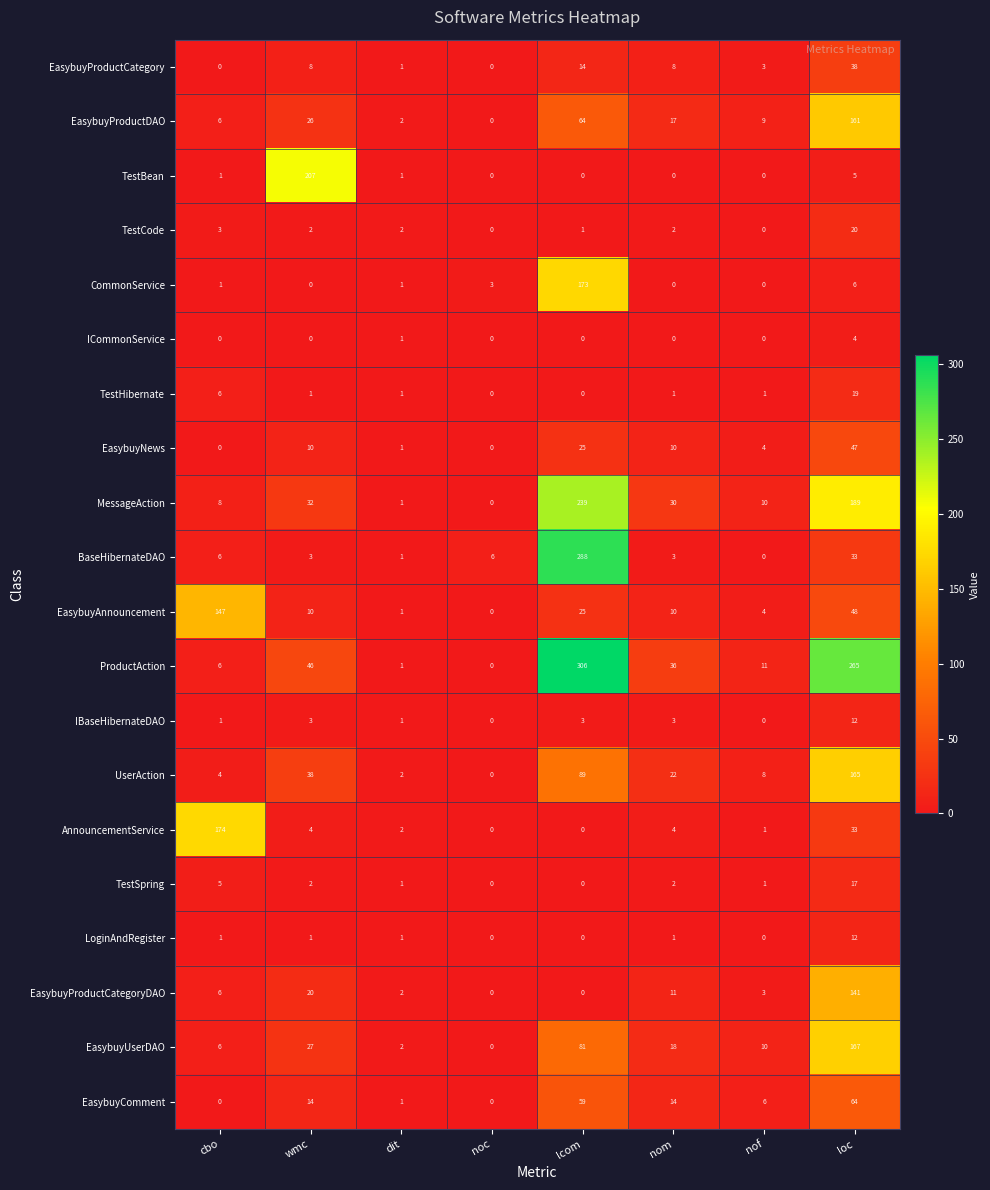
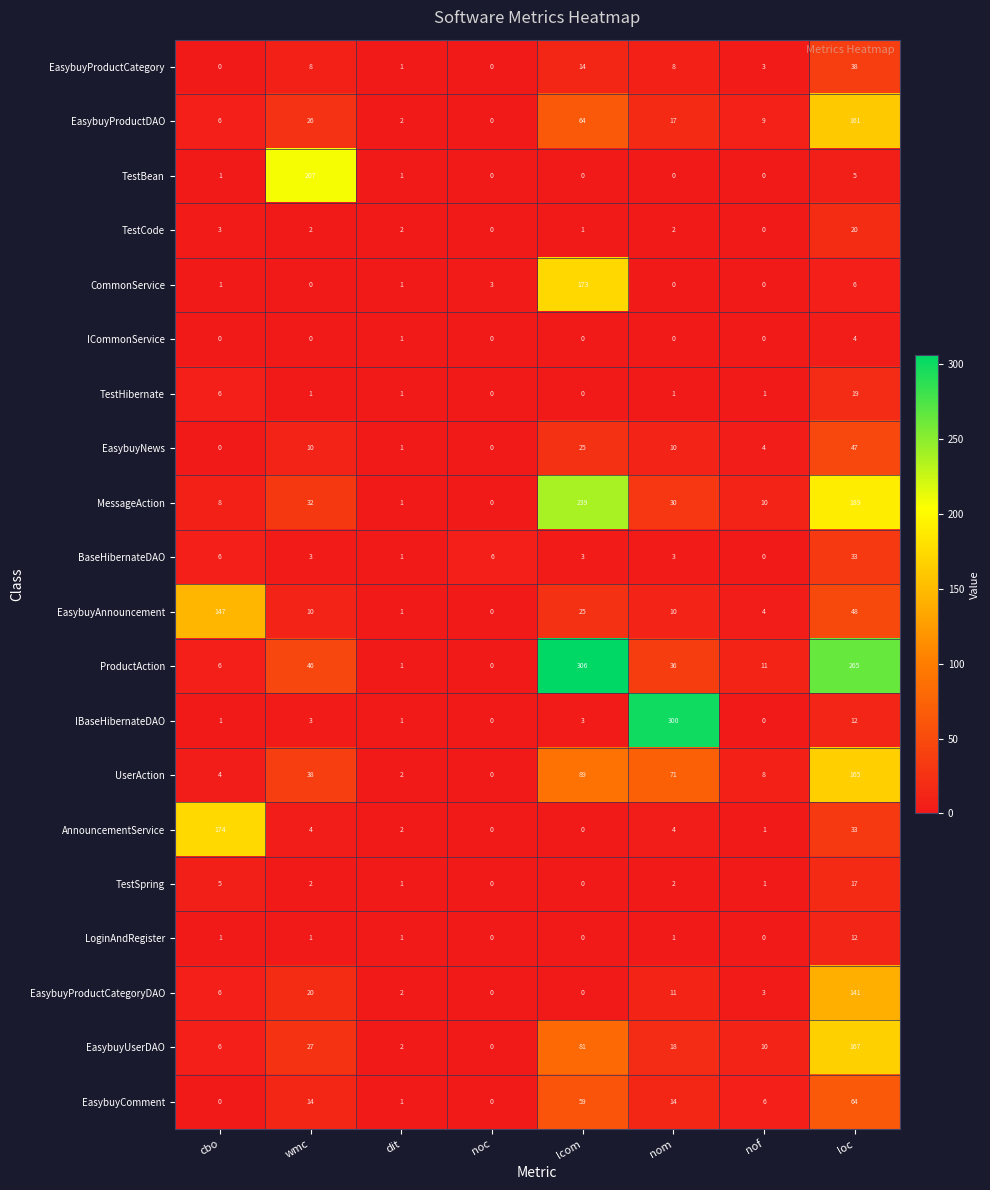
  {
    "EasybuyProductCategory": {
      "cbo": 0,
      "wmc": 8,
      "dit": 1,
      "noc": 0,
      "lcom": 14,
      "nom": 8,
      "nof": 3
    },
    "EasybuyProductDAO": {
      "cbo": 6,
      "wmc": 26,
      "dit": 2,
      "noc": 0,
      "lcom": 64,
      "nom": 17,
      "nof": 9,
      "loc": 161
    },
    "TestBean": {
      "cbo": 1,
      "wmc": 207,
      "dit": 1,
      "noc": 0,
      "lcom": 0,
      "nom": 0,
      "nof": 0,
      "loc": 5
    },
    "TestCode": {
      "cbo": 3,
      "wmc": 2,
      "dit": 2,
      "noc": 0,
      "lcom": 1,
      "nom": 2,
      "nof": 0,
      "loc": 20
    },
    "CommonService": {
      "cbo": 1,
      "wmc": 0,
      "dit": 1,
      "noc": 3,
      "lcom": 173,
      "nom": 0,
      "nof": 0,
      "loc": 6
    },
    "ICommonService": {
      "cbo": 0,
      "wmc": 0,
      "dit": 1,
      "noc": 0,
      "lcom": 0,
      "nom": 0,
      "nof": 0,
      "loc": 4
    },
    "TestHibernate": {
      "cbo": 6,
      "wmc": 1,
      "dit": 1,
      "noc": 0,
      "lcom": 0,
      "nom": 1,
      "nof": 1,
      "loc": 19
    },
    "EasybuyNews": {
      "cbo": 0,
      "wmc": 10,
      "dit": 1,
      "noc": 0,
      "lcom": 25,
      "nom": 10,
      "nof": 4,
      "loc": 47
    },
    "MessageAction": {
      "cbo": 8,
      "wmc": 32,
      "dit": 1,
      "noc": 0,
      "lcom": 239,
      "nom": 30,
      "nof": 10,
      "loc": 189
    },
    "BaseHibernateDAO": {
      "cbo": 6,
      "wmc": 3,
      "dit": 1,
      "noc": 6,
-     "lcom": 288,
+     "lcom": 3,
      "nom": 3,
      "nof": 0,
      "loc": 33
    },
    "EasybuyAnnouncement": {
      "cbo": 147,
      "wmc": 10,
      "dit": 1,
      "noc": 0,
      "lcom": 25,
      "nom": 10,
      "nof": 4,
      "loc": 48
    },
    "ProductAction": {
      "cbo": 6,
      "wmc": 46,
      "dit": 1,
      "noc": 0,
      "lcom": 306,
      "nom": 36,
      "nof": 11,
      "loc": 265
    },
    "IBaseHibernateDAO": {
      "cbo": 1,
      "wmc": 3,
      "dit": 1,
      "noc": 0,
      "lcom": 3,
-     "nom": 3,
+     "nom": 300,
      "nof": 0,
      "loc": 12
    },
    "UserAction": {
      "cbo": 4,
      "wmc": 38,
      "dit": 2,
      "noc": 0,
      "lcom": 89,
-     "nom": 22,
+     "nom": 71,
      "nof": 8,
      "loc": 165
    },
    "AnnouncementService": {
      "cbo": 174,
      "wmc": 4,
      "dit": 2,
      "noc": 0,
      "lcom": 0,
      "nom": 4,
      "nof": 1,
      "loc": 33
    },
    "TestSpring": {
      "cbo": 5,
      "wmc": 2,
      "dit": 1,
      "noc": 0,
      "lcom": 0,
      "nom": 2,
      "nof": 1,
      "loc": 17
    },
    "LoginAndRegister": {
      "cbo": 1,
      "wmc": 1,
      "dit": 1,
      "noc": 0,
      "lcom": 0,
      "nom": 1,
      "nof": 0,
      "loc": 12
    },
    "EasybuyProductCategoryDAO": {
      "cbo": 6,
      "wmc": 20,
      "dit": 2,
      "noc": 0,
      "lcom": 0,
      "nom": 11,
      "nof": 3,
      "loc": 141
    },
    "EasybuyUserDAO": {
      "cbo": 6,
      "wmc": 27,
      "dit": 2,
      "noc": 0,
      "lcom": 81,
      "nom": 18,
      "nof": 10,
      "loc": 167
    },
    "EasybuyComment": {
      "cbo": 0,
      "wmc": 14,
      "dit": 1,
      "noc": 0,
      "lcom": 59,
      "nom": 14,
      "nof": 6,
      "loc": 64
    }
  }
